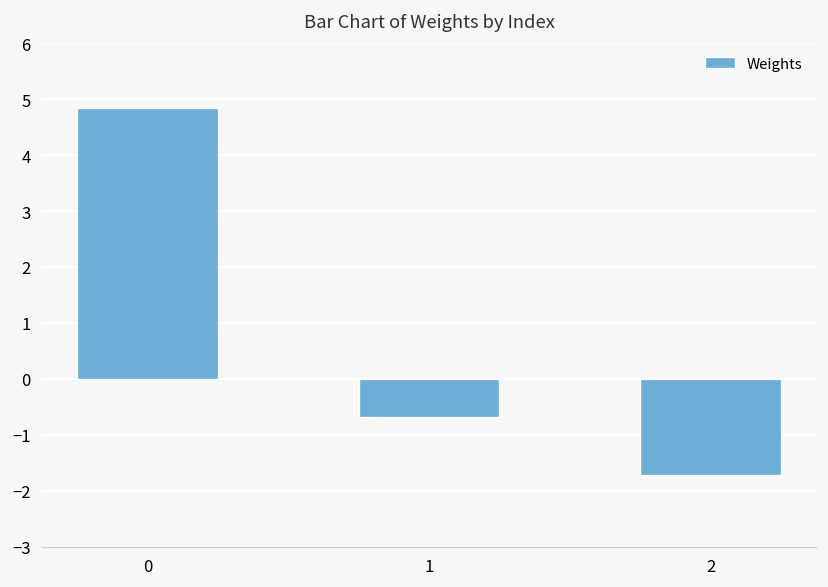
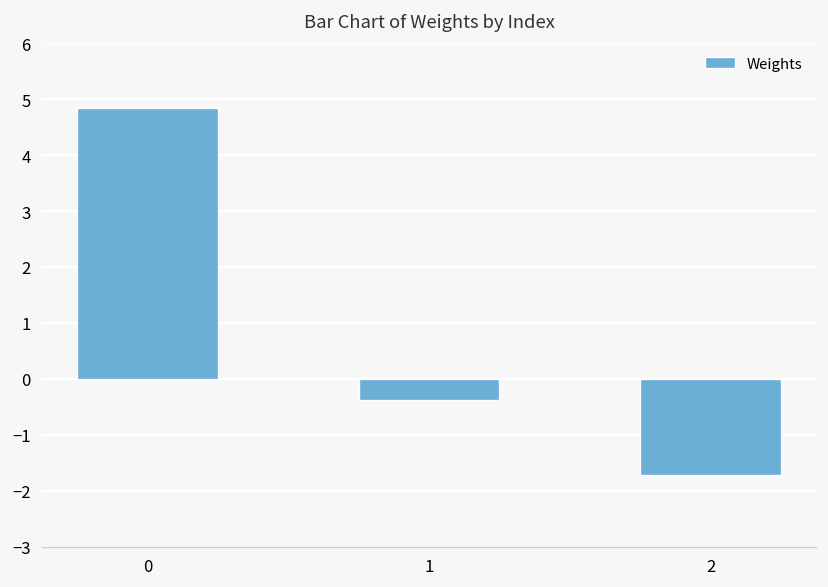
  {
    "0": 4.8,
-   "1": -0.7,
+   "1": -0.4,
    "2": -1.7
  }
